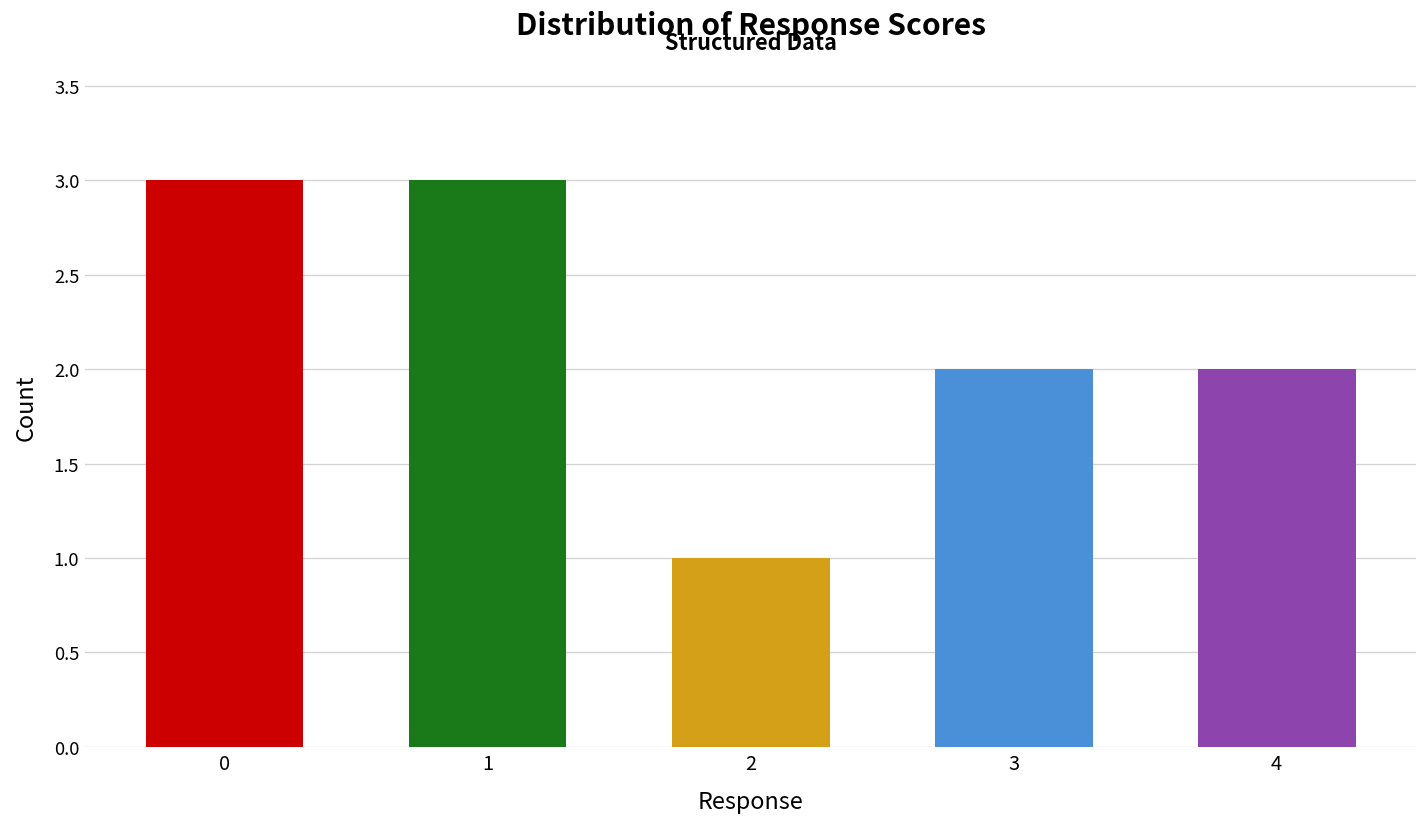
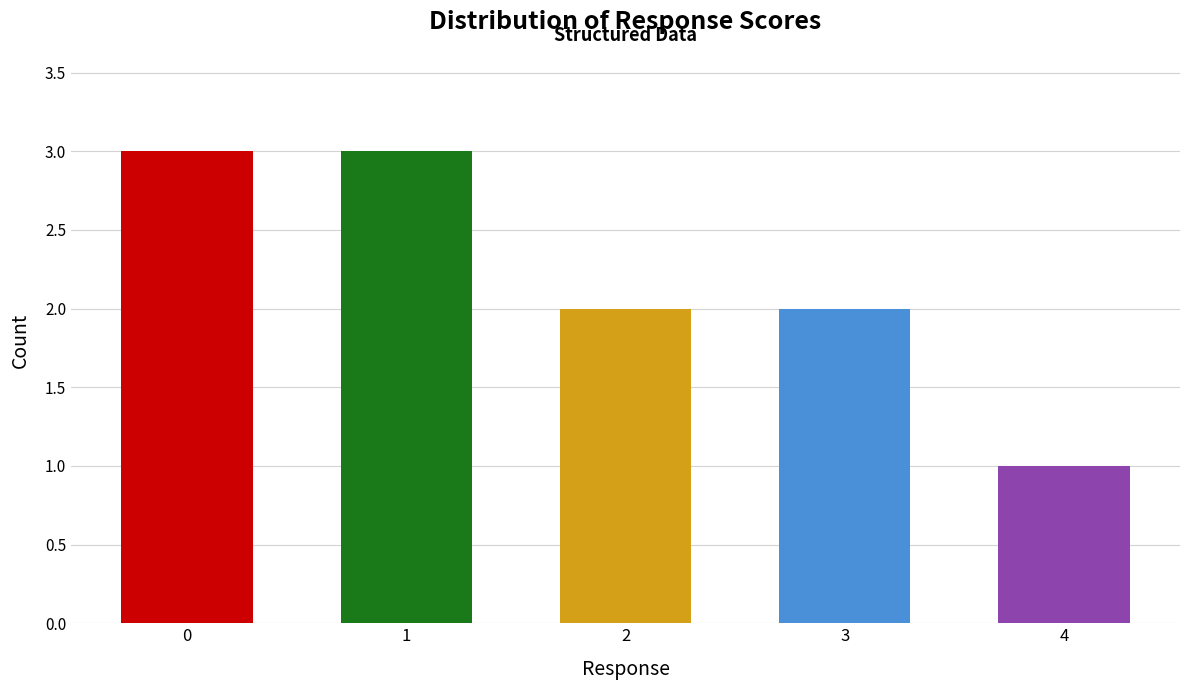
  {
    "0": 3,
    "1": 3,
-   "2": 1,
+   "2": 2,
    "3": 2,
-   "4": 2
+   "4": 1
  }
